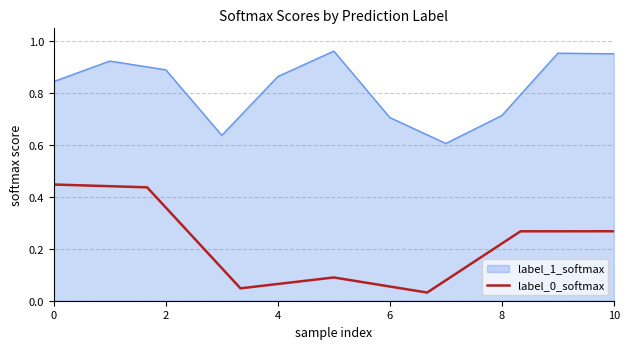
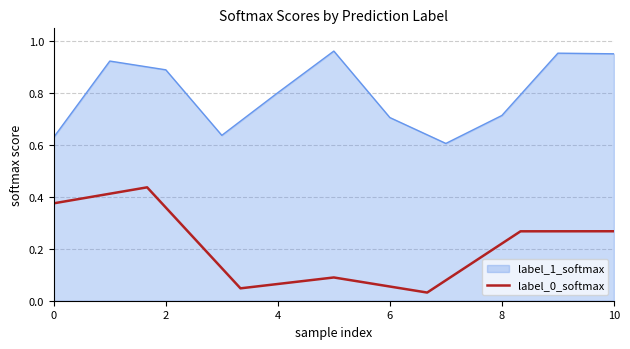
  {
    "label_1_softmax": {
-     "0": 0.84,
+     "0": 0.63,
      "2": 0.89,
-     "4": 0.86,
+     "4": 0.80,
      "6": 0.71,
      "8": 0.71,
      "10": 0.95
    },
    "label_0_softmax": {
-     "0": 0.45,
+     "0": 0.38,
      "10": 0.27
    }
  }
